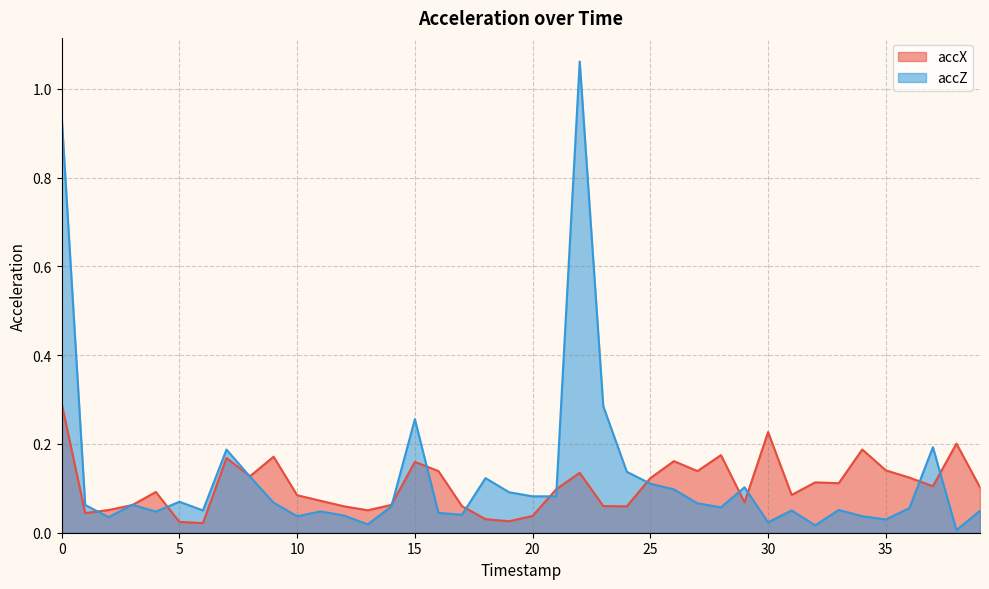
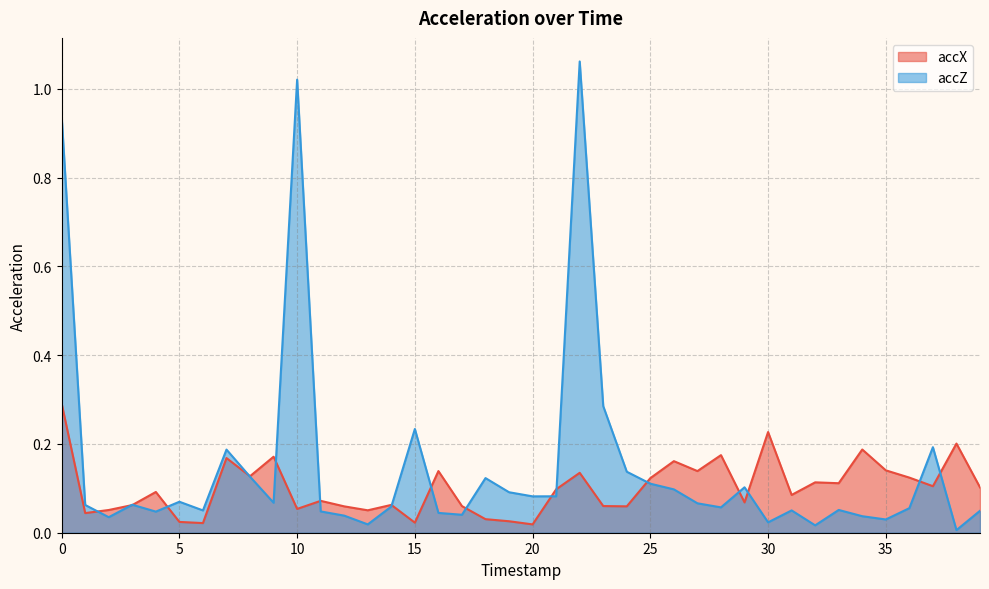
  {
    "accX": {
      "0": 0.29,
      "5": 0.02,
-     "10": 0.08,
-     "15": 0.16,
-     "20": 0.04,
+     "10": 0.05,
+     "15": 0.02,
+     "20": 0.02,
      "25": 0.12,
      "30": 0.23,
      "35": 0.14
    },
    "accZ": {
      "0": 0.94,
      "5": 0.07,
-     "10": 0.04,
-     "15": 0.26,
+     "10": 1.02,
+     "15": 0.23,
      "20": 0.08,
      "25": 0.11,
      "30": 0.02,
      "35": 0.03
    }
  }
